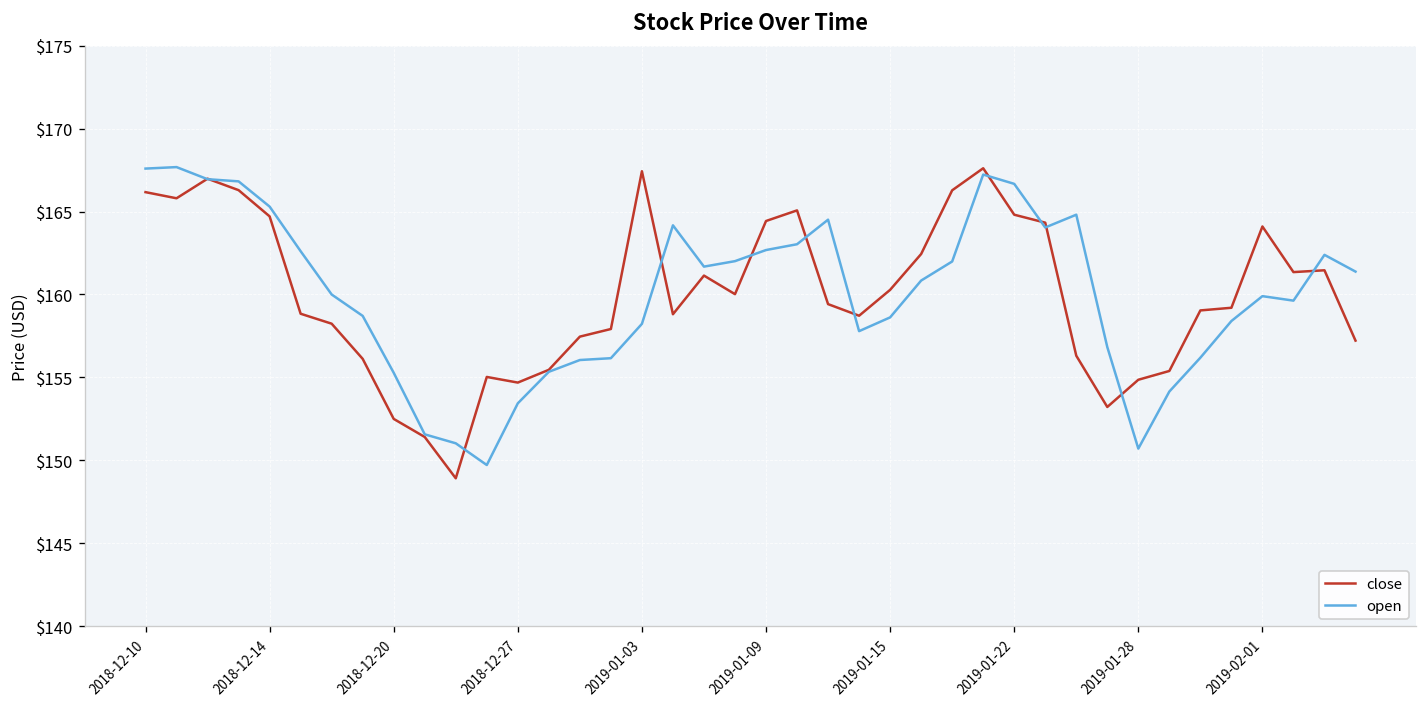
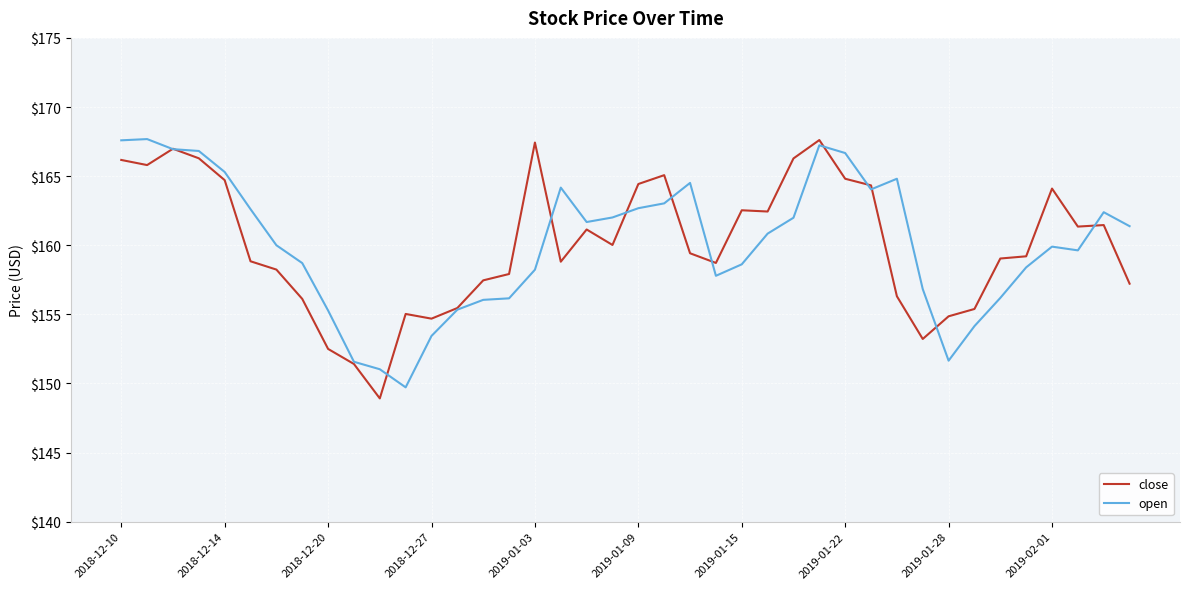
  {
    "close": {
      "2018-12-10": "$166.2",
      "2018-12-14": "$164.7",
      "2018-12-20": "$152.5",
      "2018-12-27": "$154.7",
      "2019-01-03": "$167.4",
      "2019-01-09": "$164.4",
-     "2019-01-15": "$160.3",
+     "2019-01-15": "$162.5",
      "2019-01-22": "$164.8",
      "2019-01-28": "$154.9",
      "2019-02-01": "$164.1"
    },
    "open": {
      "2018-12-10": "$167.6",
      "2018-12-14": "$165.3",
      "2018-12-20": "$155.3",
      "2018-12-27": "$153.4",
      "2019-01-03": "$158.2",
      "2019-01-09": "$162.7",
      "2019-01-15": "$158.6",
      "2019-01-22": "$166.7",
-     "2019-01-28": "$150.7",
+     "2019-01-28": "$151.7",
      "2019-02-01": "$159.9"
    }
  }
